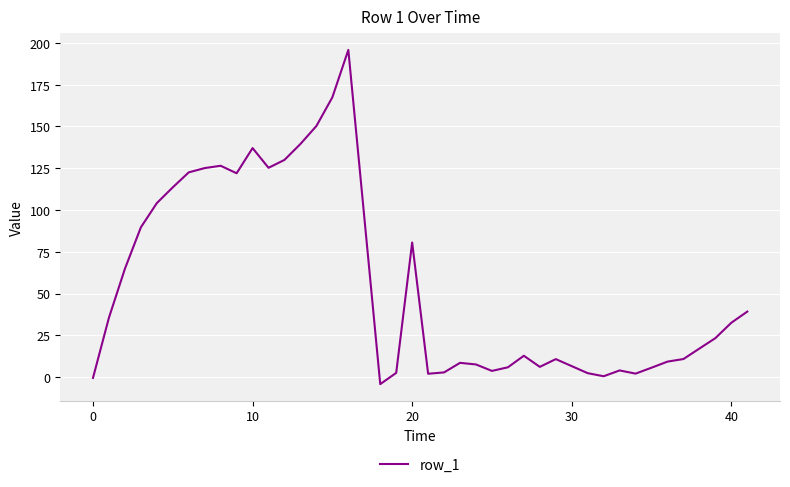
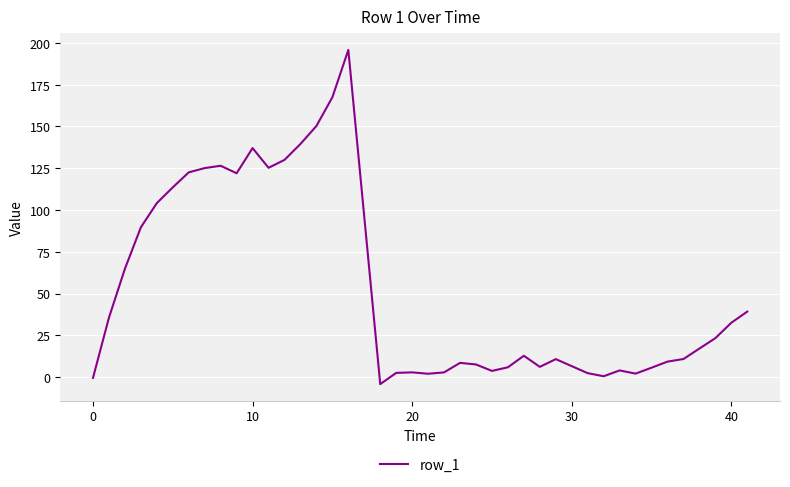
  {
    "0": 0,
    "10": 137,
-   "20": 81,
+   "20": 3,
    "40": 33
  }
